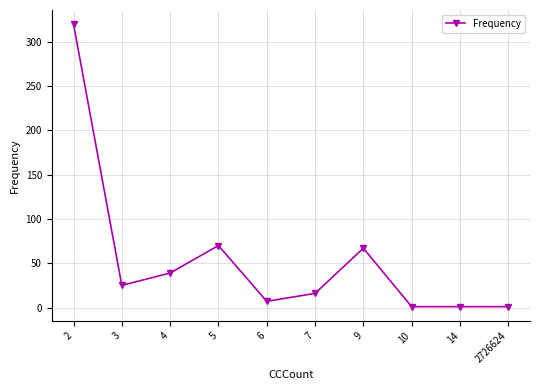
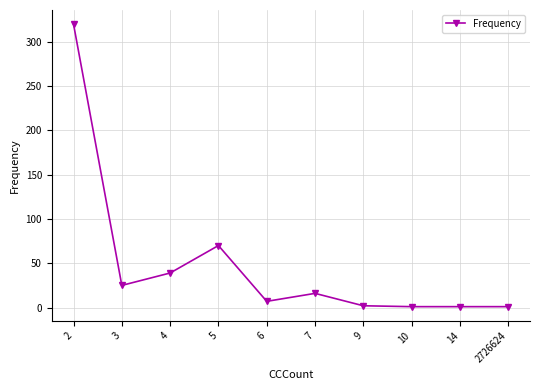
  {
    "2": 320,
    "3": 30,
    "4": 40,
    "5": 70,
    "6": 10,
    "7": 20,
-   "9": 70,
+   "9": 0,
    "10": 0,
    "14": 0,
    "2726624": 0
  }
